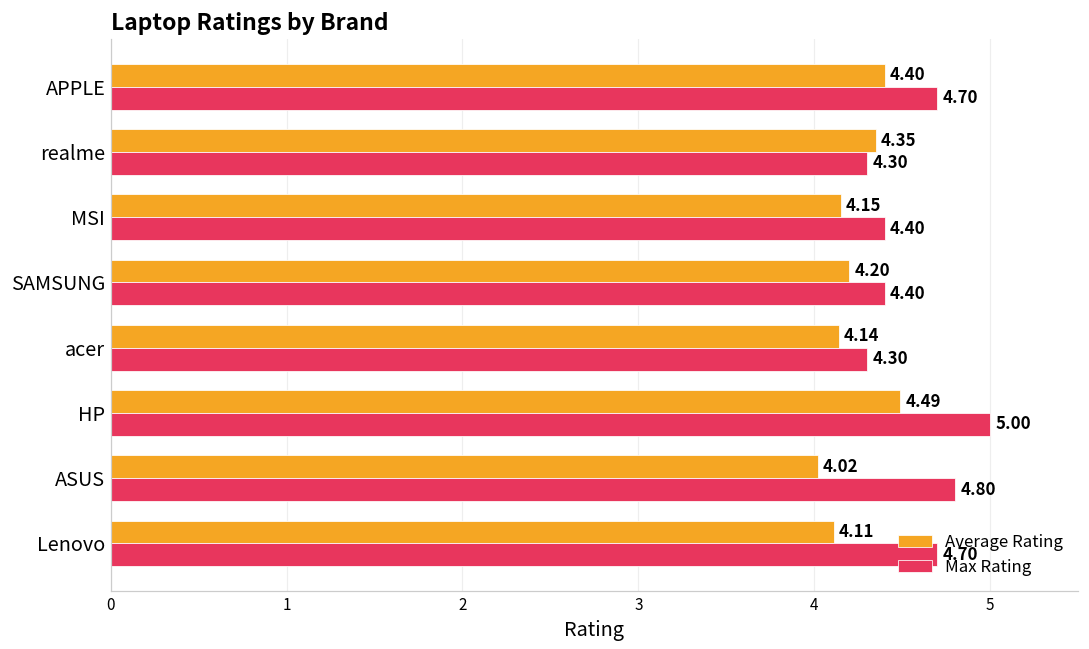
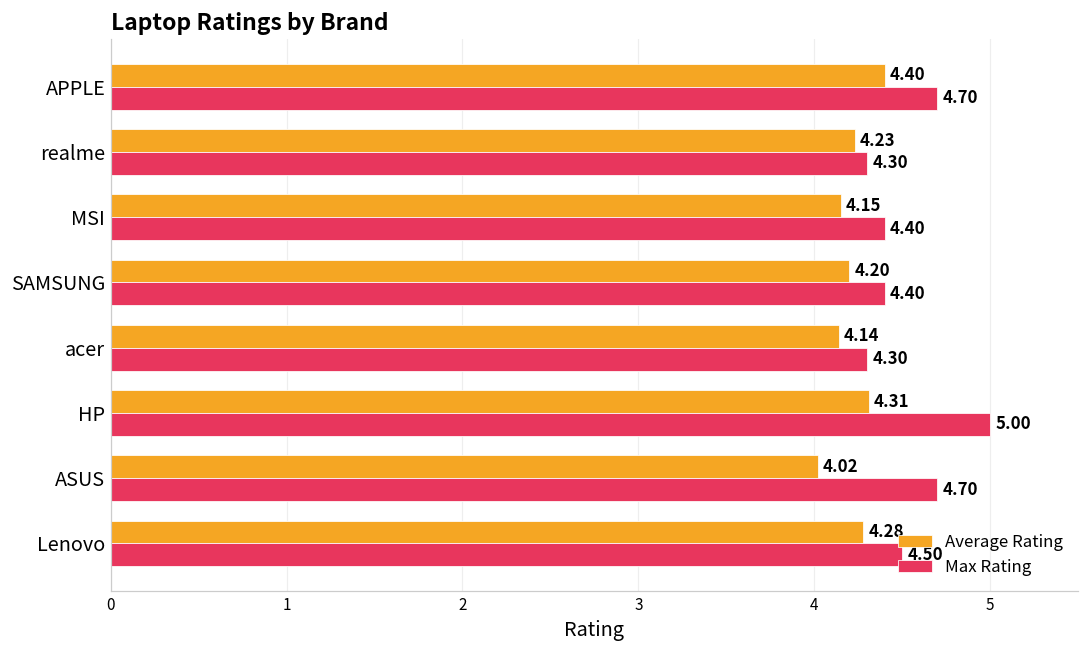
  {
    "Average Rating": {
      "APPLE": 4.40,
-     "realme": 4.35,
+     "realme": 4.23,
      "MSI": 4.15,
      "SAMSUNG": 4.20,
      "acer": 4.14,
-     "HP": 4.49,
+     "HP": 4.31,
      "ASUS": 4.02,
-     "Lenovo": 4.11
+     "Lenovo": 4.28
    },
    "Max Rating": {
      "APPLE": 4.70,
      "realme": 4.30,
      "MSI": 4.40,
      "SAMSUNG": 4.40,
      "acer": 4.30,
      "HP": 5.00,
-     "ASUS": 4.80,
-     "Lenovo": 4.70
+     "ASUS": 4.70,
+     "Lenovo": 4.50
    }
  }
